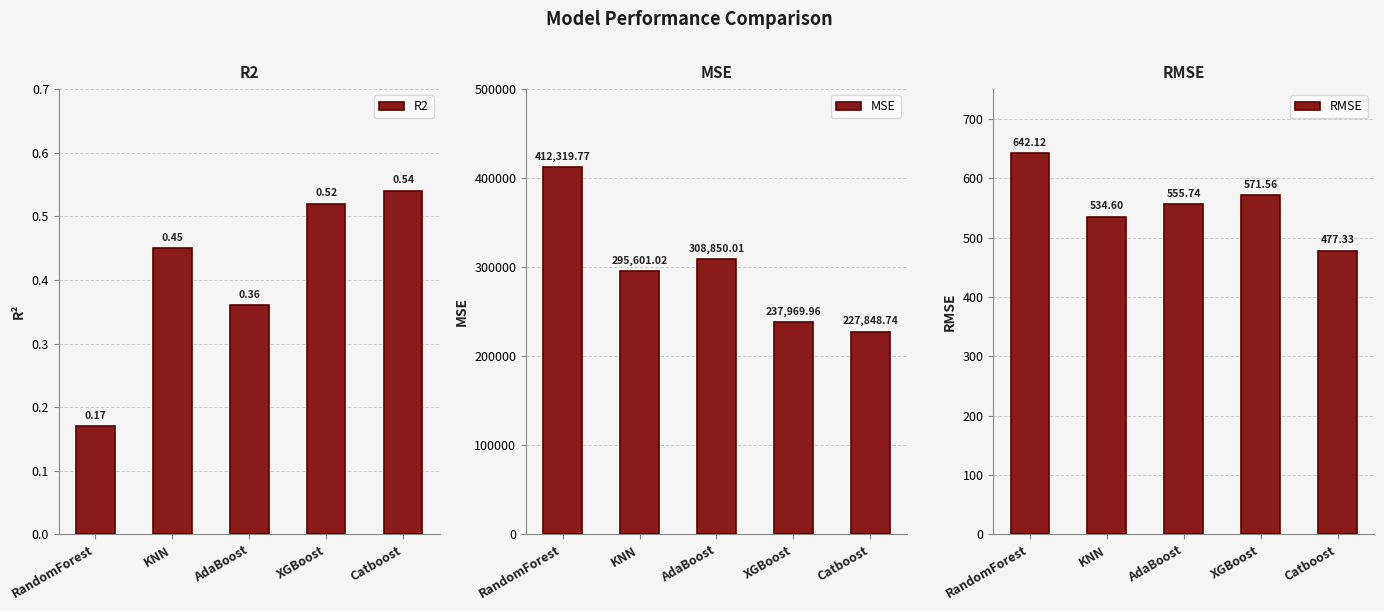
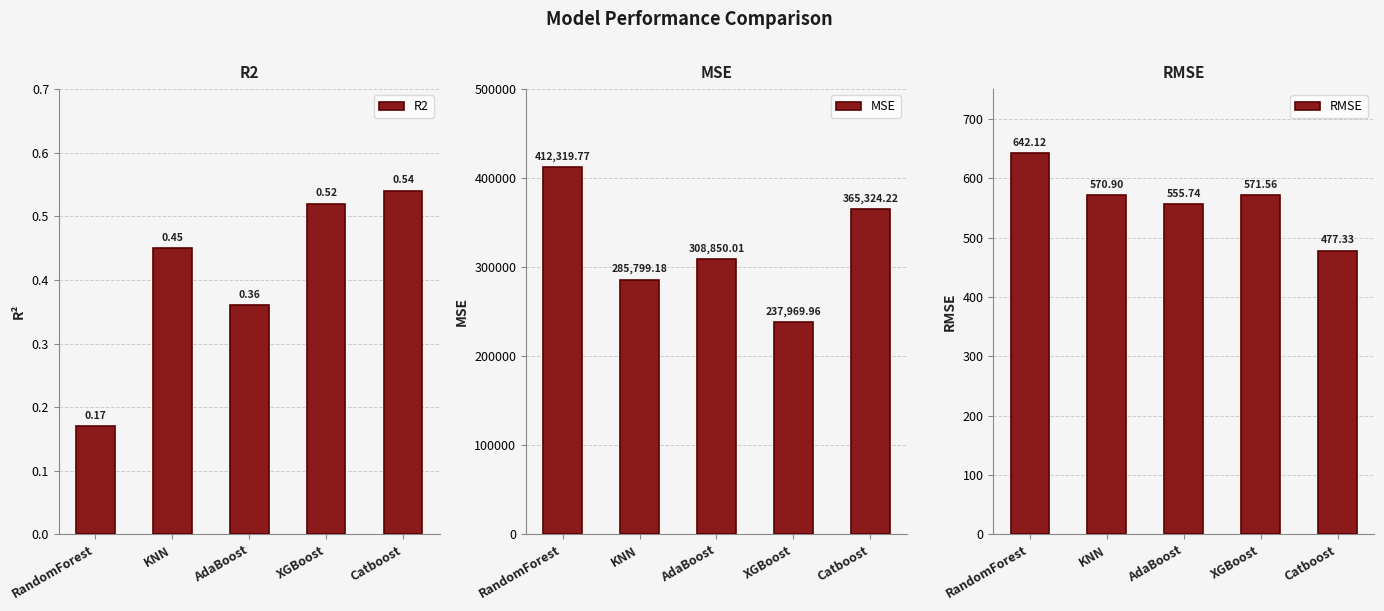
  {
    "R2": {
      "RandomForest": "0.17",
      "KNN": "0.45",
      "AdaBoost": "0.36",
      "XGBoost": "0.52",
      "Catboost": "0.54"
    },
    "MSE": {
      "RandomForest": "412,319.77",
-     "KNN": "295,601.02",
+     "KNN": "285,799.18",
      "AdaBoost": "308,850.01",
      "XGBoost": "237,969.96",
-     "Catboost": "227,848.74"
+     "Catboost": "365,324.22"
    },
    "RMSE": {
      "RandomForest": "642.12",
-     "KNN": "534.60",
+     "KNN": "570.90",
      "AdaBoost": "555.74",
      "XGBoost": "571.56",
      "Catboost": "477.33"
    }
  }
